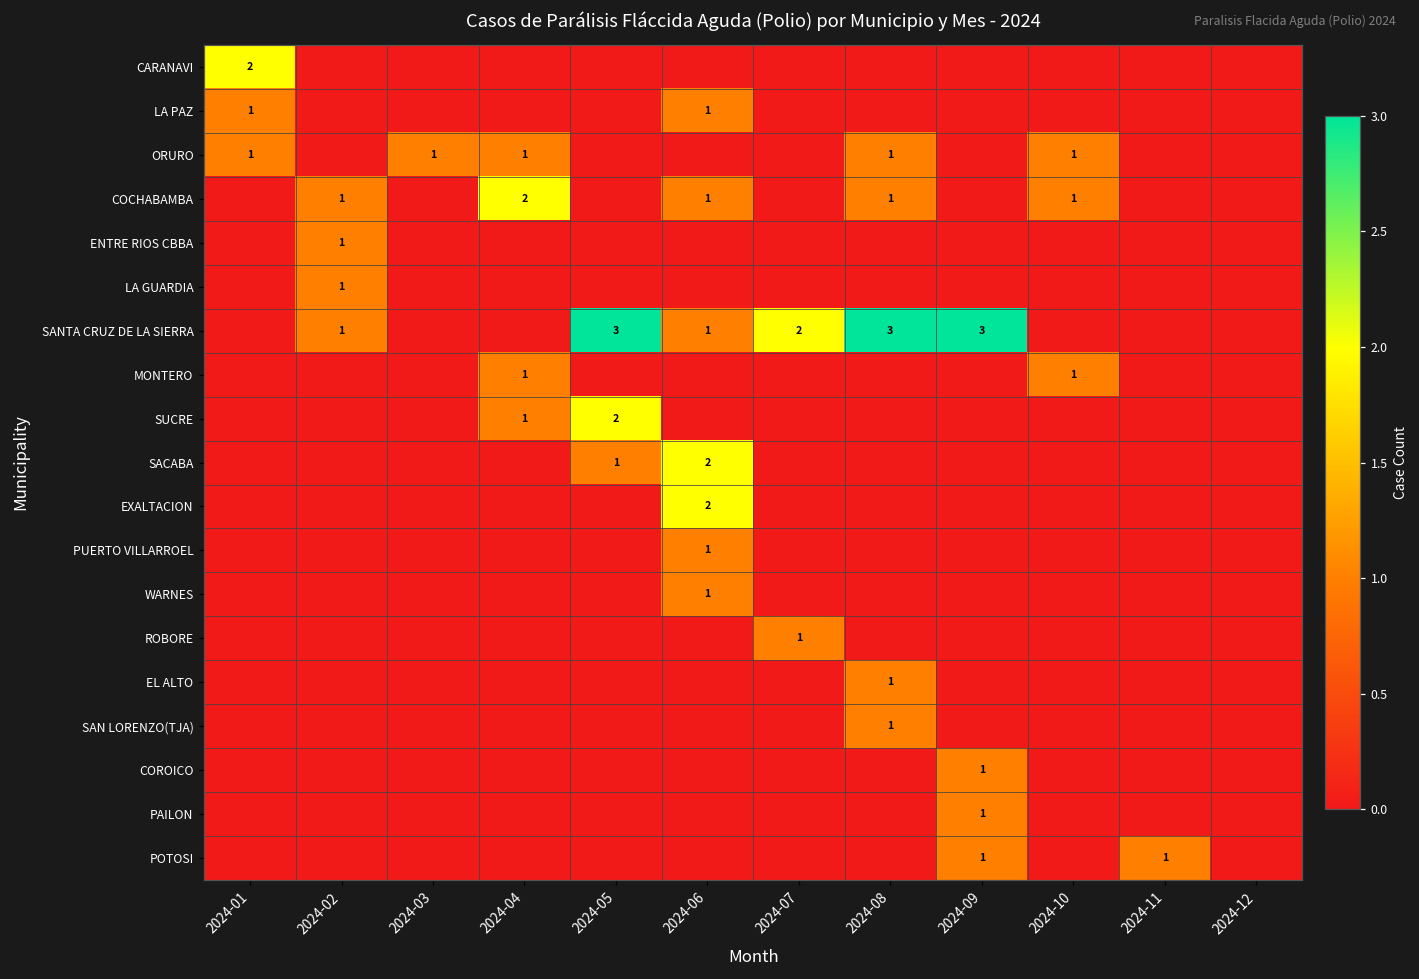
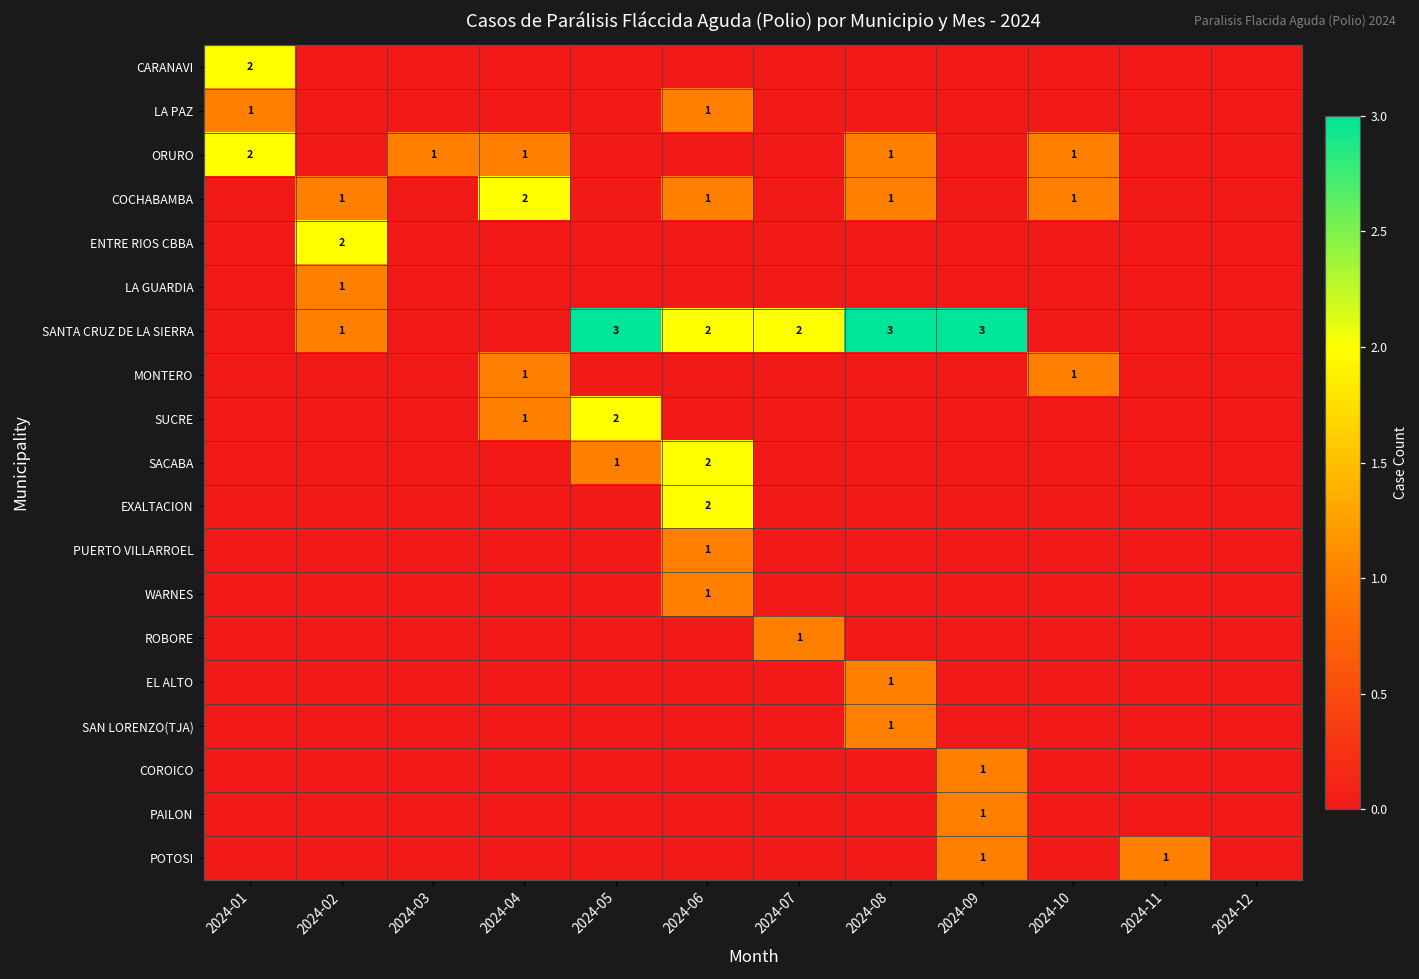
  {
    "CARANAVI": {
      "2024-01": 2
    },
    "LA PAZ": {
      "2024-01": 1,
      "2024-06": 1
    },
    "ORURO": {
-     "2024-01": 1,
+     "2024-01": 2,
      "2024-03": 1,
      "2024-04": 1,
      "2024-08": 1,
      "2024-10": 1
    },
    "COCHABAMBA": {
      "2024-02": 1,
      "2024-04": 2,
      "2024-06": 1,
      "2024-08": 1,
      "2024-10": 1
    },
    "ENTRE RIOS CBBA": {
-     "2024-02": 1
+     "2024-02": 2
    },
    "LA GUARDIA": {
      "2024-02": 1
    },
    "SANTA CRUZ DE LA SIERRA": {
      "2024-02": 1,
      "2024-05": 3,
-     "2024-06": 1,
+     "2024-06": 2,
      "2024-07": 2,
      "2024-08": 3,
      "2024-09": 3
    },
    "MONTERO": {
      "2024-04": 1,
      "2024-10": 1
    },
    "SUCRE": {
      "2024-04": 1,
      "2024-05": 2
    },
    "SACABA": {
      "2024-05": 1,
      "2024-06": 2
    },
    "EXALTACION": {
      "2024-06": 2
    },
    "PUERTO VILLARROEL": {
      "2024-06": 1
    },
    "WARNES": {
      "2024-06": 1
    },
    "ROBORE": {
      "2024-07": 1
    },
    "EL ALTO": {
      "2024-08": 1
    },
    "SAN LORENZO(TJA)": {
      "2024-08": 1
    },
    "COROICO": {
      "2024-09": 1
    },
    "PAILON": {
      "2024-09": 1
    },
    "POTOSI": {
      "2024-09": 1,
      "2024-11": 1
    }
  }
